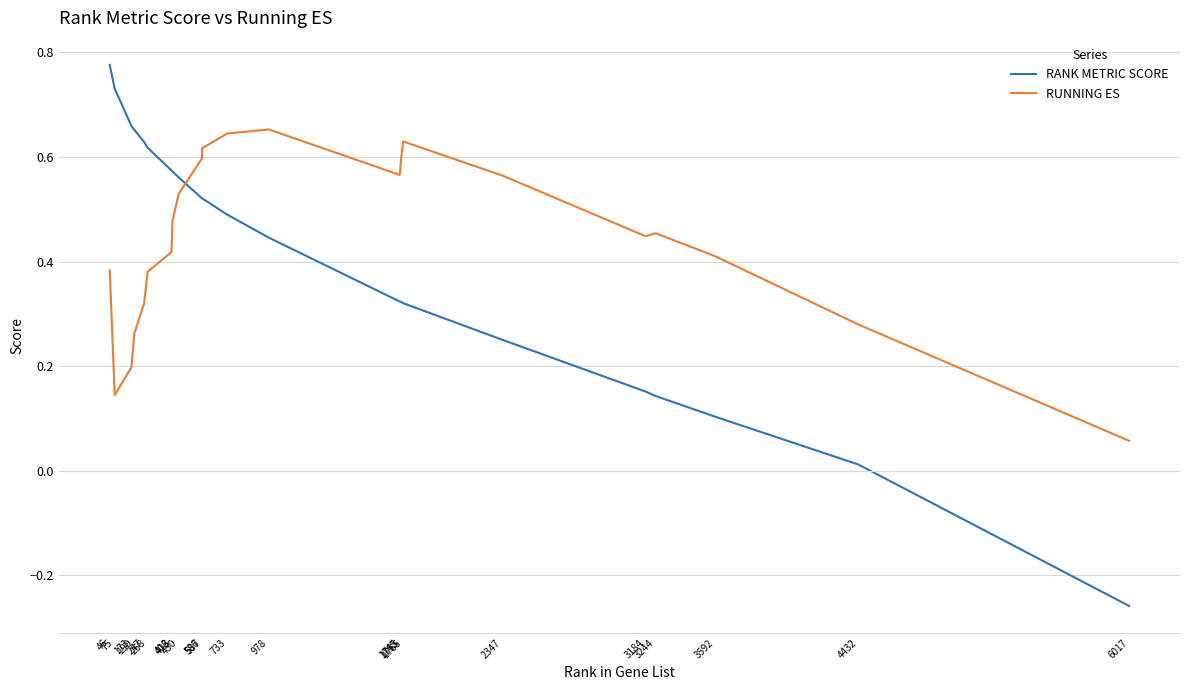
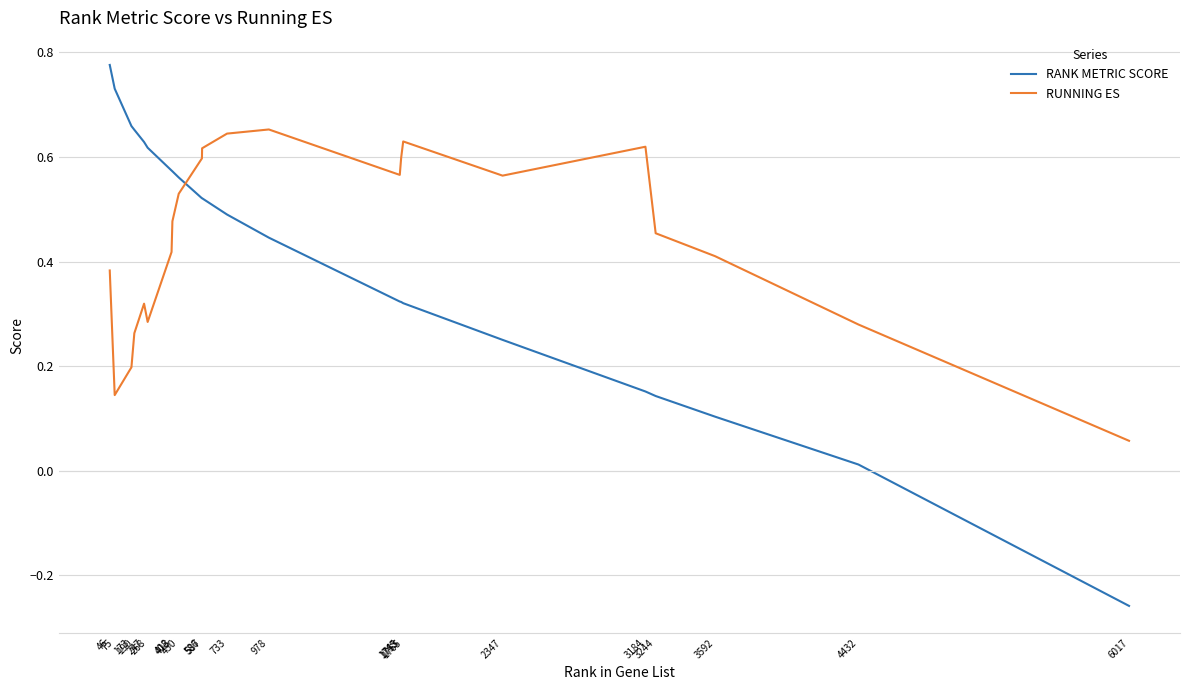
  {
    "RANK METRIC SCORE": {
      "46": 0.78,
      "75": 0.73,
      "173": 0.66,
      "190": 0.65,
      "247": 0.63,
      "268": 0.62,
      "408": 0.57,
      "413": 0.57,
      "450": 0.56,
      "586": 0.52,
      "587": 0.52,
      "733": 0.49,
      "978": 0.45,
      "1745": 0.32,
      "1753": 0.32,
      "1765": 0.32,
      "2347": 0.25,
      "3184": 0.15,
      "3244": 0.14,
      "3592": 0.10,
      "4432": 0.01,
      "6017": -0.26
    },
    "RUNNING ES": {
      "46": 0.38,
      "75": 0.14,
      "173": 0.20,
      "190": 0.26,
      "247": 0.32,
-     "268": 0.38,
+     "268": 0.28,
      "408": 0.42,
      "413": 0.48,
      "450": 0.53,
      "586": 0.60,
      "587": 0.62,
      "733": 0.64,
      "978": 0.65,
      "1745": 0.57,
      "1753": 0.60,
      "1765": 0.63,
      "2347": 0.56,
-     "3184": 0.45,
+     "3184": 0.62,
      "3244": 0.45,
      "3592": 0.41,
      "4432": 0.28,
      "6017": 0.06
    }
  }
